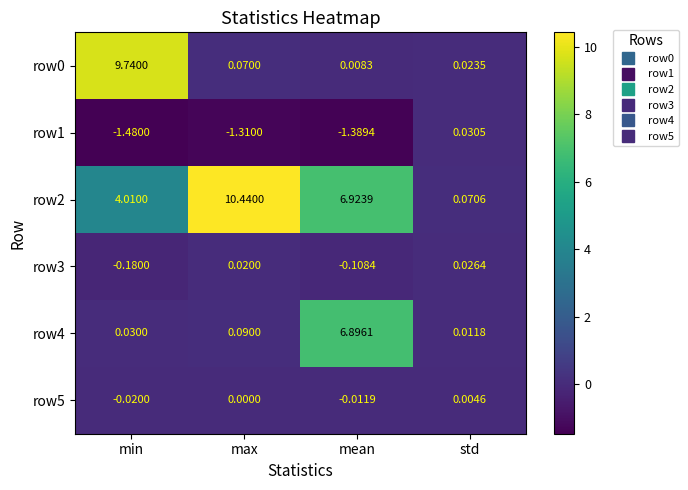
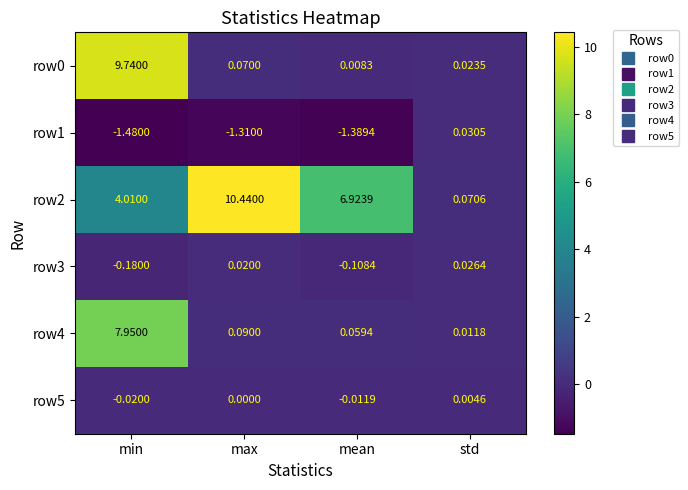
  {
    "row0": {
      "min": 9.7400,
      "max": 0.0700,
      "mean": 0.0083,
      "std": 0.0235
    },
    "row1": {
      "min": -1.4800,
      "max": -1.3100,
      "mean": -1.3894,
      "std": 0.0305
    },
    "row2": {
      "min": 4.0100,
      "max": 10.4400,
      "mean": 6.9239,
      "std": 0.0706
    },
    "row3": {
      "min": -0.1800,
      "max": 0.0200,
      "mean": -0.1084,
      "std": 0.0264
    },
    "row4": {
-     "min": 0.0300,
+     "min": 7.9500,
      "max": 0.0900,
-     "mean": 6.8961,
+     "mean": 0.0594,
      "std": 0.0118
    },
    "row5": {
      "min": -0.0200,
      "max": 0.0000,
      "mean": -0.0119,
      "std": 0.0046
    }
  }
